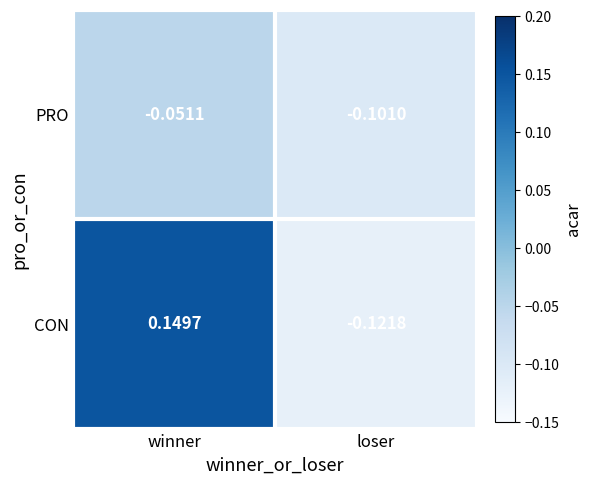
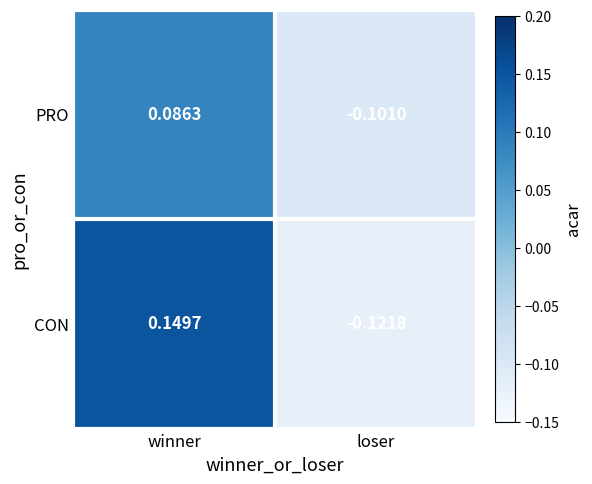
  {
    "PRO": {
-     "winner": -0.0511
+     "winner": 0.0863
    },
    "CON": {
      "winner": 0.1497
    }
  }
